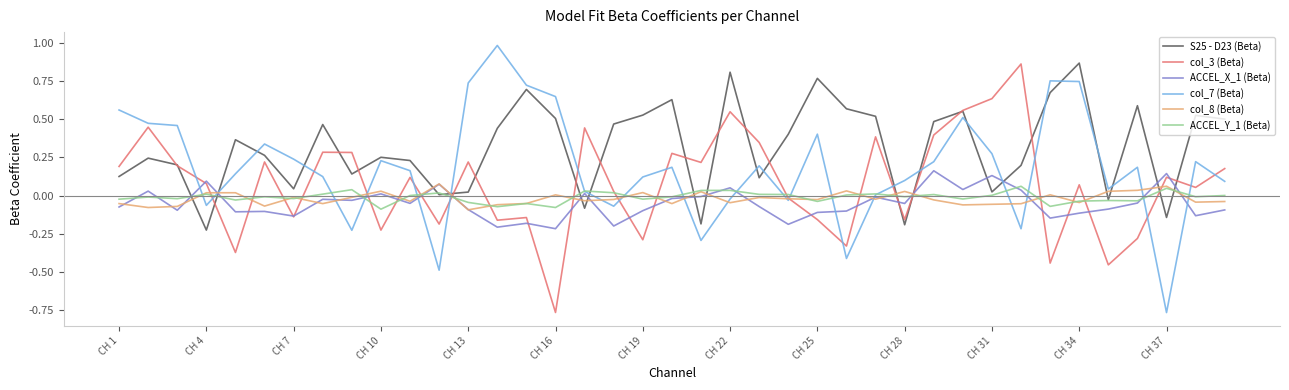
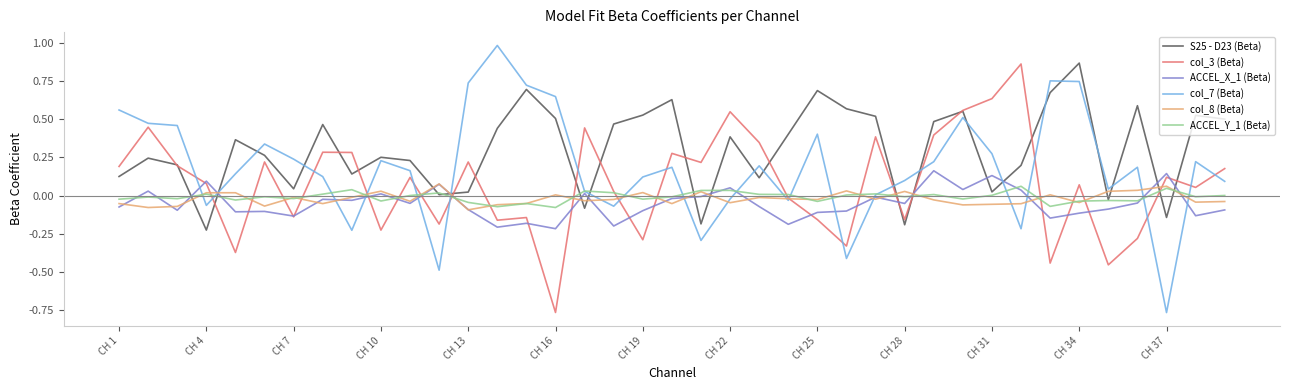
  {
    "S25 - D23 (Beta)": {
      "CH 1": 0.13,
      "CH 4": -0.23,
      "CH 7": 0.04,
      "CH 10": 0.25,
      "CH 13": 0.02,
      "CH 16": 0.51,
      "CH 19": 0.53,
-     "CH 22": 0.81,
-     "CH 25": 0.77,
+     "CH 22": 0.39,
+     "CH 25": 0.69,
      "CH 28": -0.19,
      "CH 31": 0.02,
      "CH 34": 0.87,
      "CH 37": -0.14
    },
    "ACCEL_Y_1 (Beta)": {
      "CH 1": -0.02,
-     "CH 10": -0.09,
+     "CH 10": -0.04,
      "CH 13": -0.05,
      "CH 16": -0.08,
      "CH 19": -0.02,
      "CH 22": 0.03,
      "CH 28": -0.01,
      "CH 31": 0.00
    }
  }
